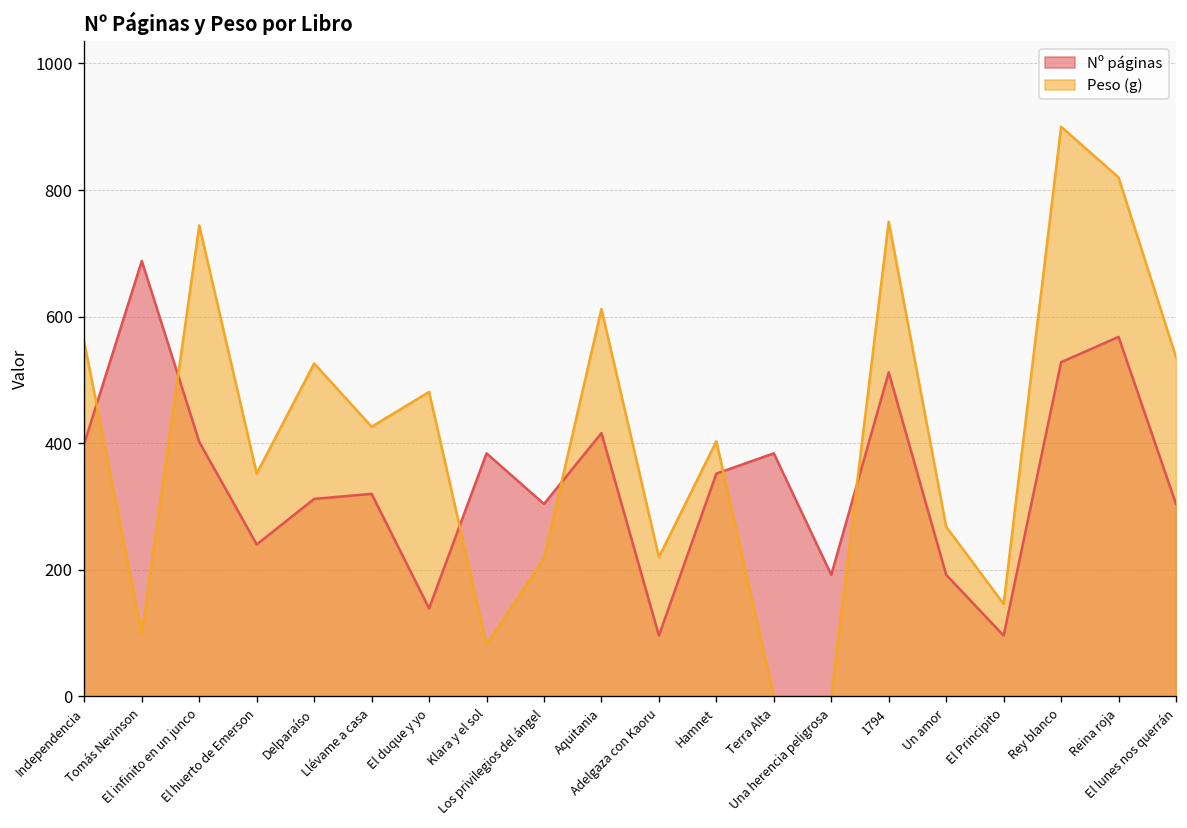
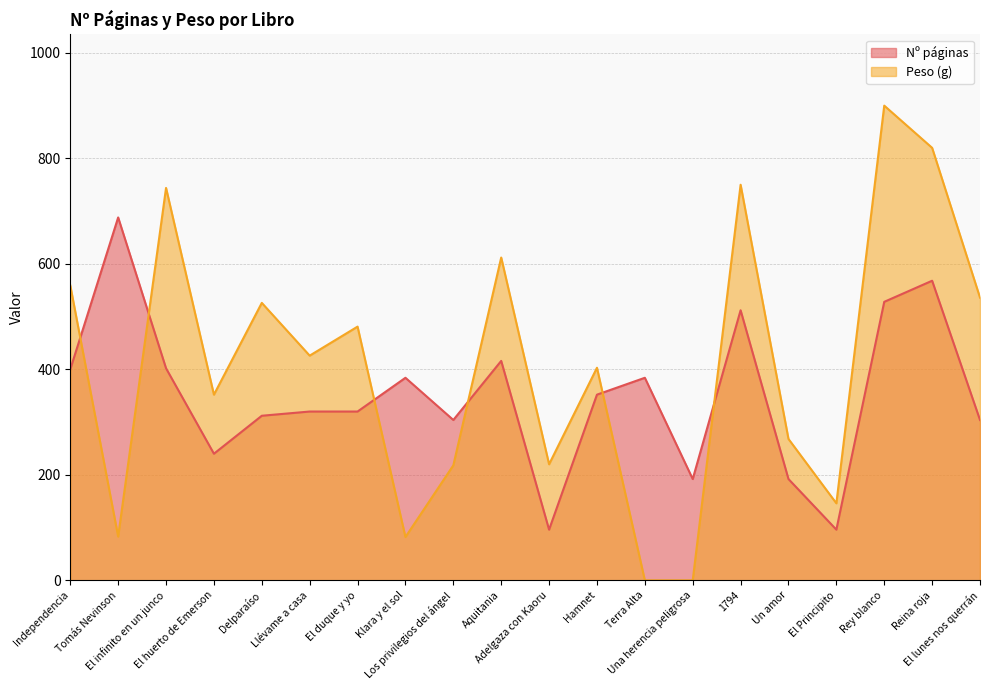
  {
    "Nº páginas": {
      "Independencia": 400,
      "Tomás Nevinson": 690,
      "El infinito en un junco": 400,
      "El huerto de Emerson": 240,
      "Delparaíso": 310,
      "Llévame a casa": 320,
-     "El duque y yo": 140,
+     "El duque y yo": 320,
      "Klara y el sol": 380,
      "Los privilegios del ángel": 300,
      "Aquitania": 420,
      "Adelgaza con Kaoru": 100,
      "Hamnet": 350,
      "Terra Alta": 380,
      "Una herencia peligrosa": 190,
      "1794": 510,
      "Un amor": 190,
      "El Principito": 100,
      "Rey blanco": 530,
      "Reina roja": 570,
      "El lunes nos querrán": 300
    },
    "Peso (g)": {
      "Independencia": 560,
-     "Tomás Nevinson": 100,
+     "Tomás Nevinson": 80,
      "El infinito en un junco": 740,
      "El huerto de Emerson": 350,
      "Delparaíso": 530,
      "Llévame a casa": 430,
      "El duque y yo": 480,
      "Klara y el sol": 80,
      "Los privilegios del ángel": 220,
      "Aquitania": 610,
      "Adelgaza con Kaoru": 220,
      "Hamnet": 400,
      "Terra Alta": 0,
      "Una herencia peligrosa": 0,
      "1794": 750,
      "Un amor": 270,
      "El Principito": 150,
      "Rey blanco": 900,
      "Reina roja": 820,
      "El lunes nos querrán": 540
    }
  }
